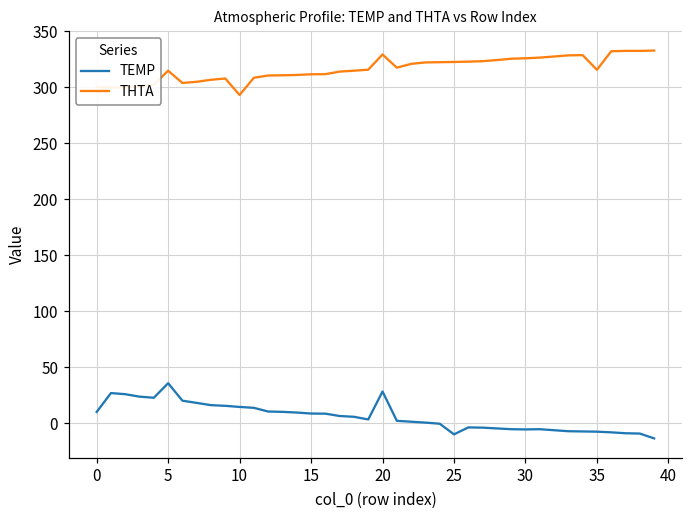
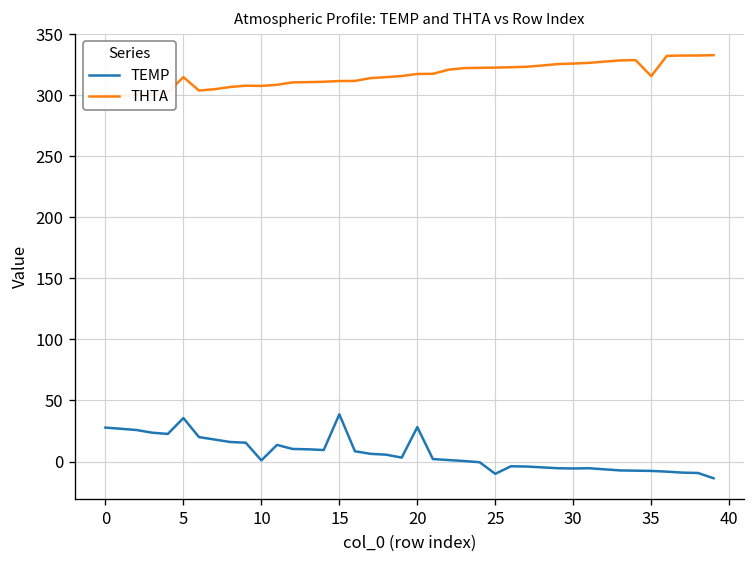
  {
    "TEMP": {
-     "0": 10,
+     "0": 28,
      "5": 36,
-     "10": 14,
-     "15": 9,
+     "10": 1,
+     "15": 39,
      "20": 28,
      "25": -10,
      "30": -6,
      "35": -8
    },
    "THTA": {
      "5": 315,
-     "10": 293,
+     "10": 308,
      "15": 312,
-     "20": 329,
+     "20": 318,
      "25": 323,
      "30": 326,
      "35": 316
    }
  }
